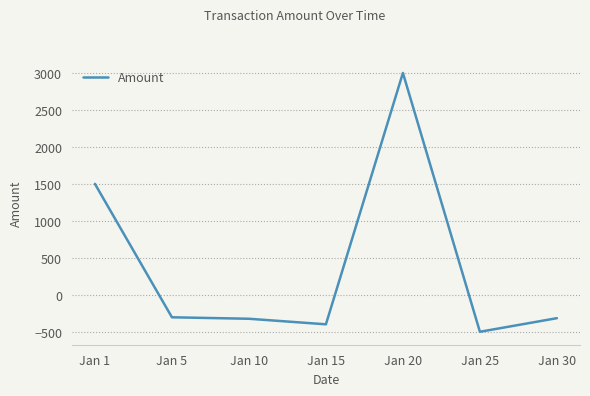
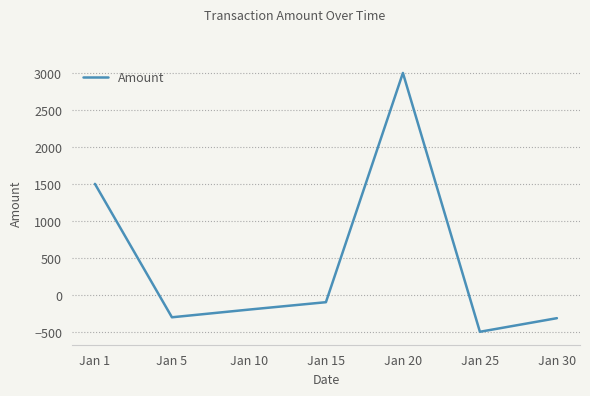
  {
    "Jan 1": 1500,
    "Jan 5": -300,
-   "Jan 10": -300,
-   "Jan 15": -400,
+   "Jan 10": -200,
+   "Jan 15": -100,
    "Jan 20": 3000,
    "Jan 25": -500,
    "Jan 30": -300
  }
